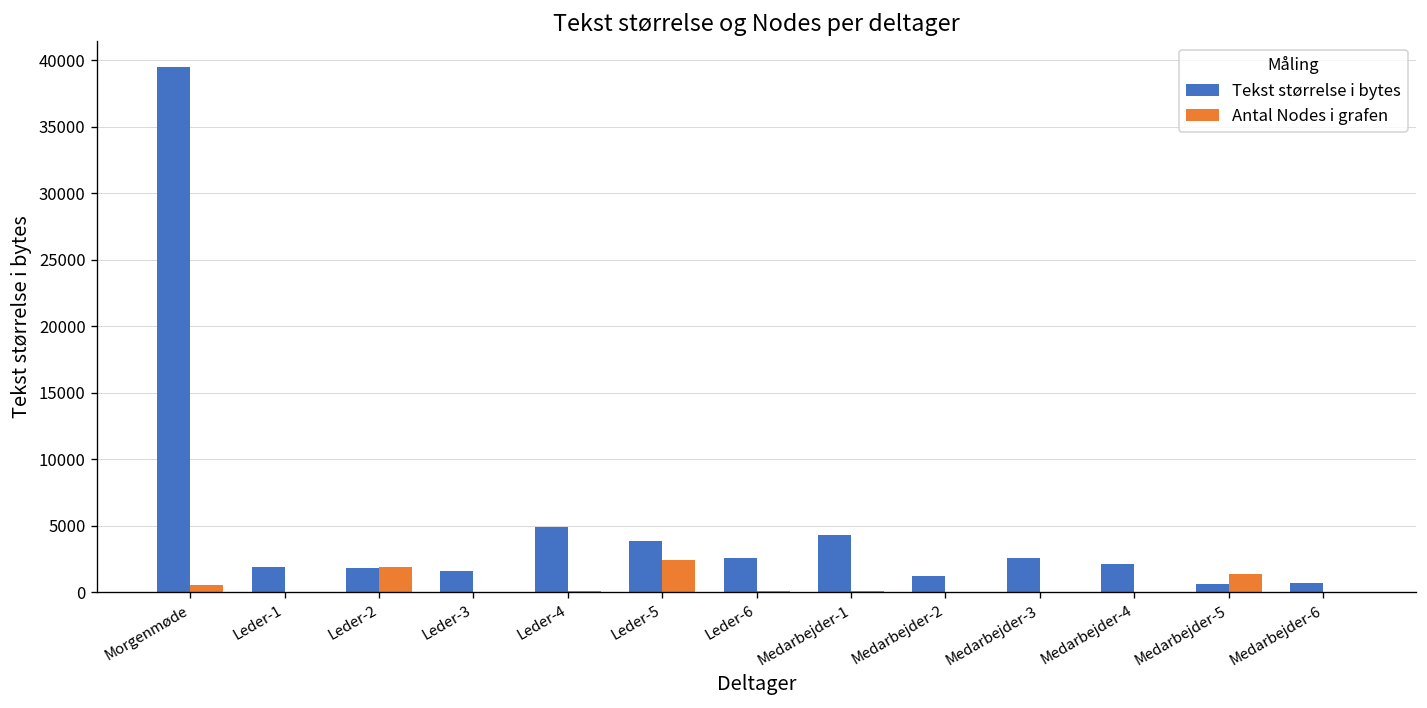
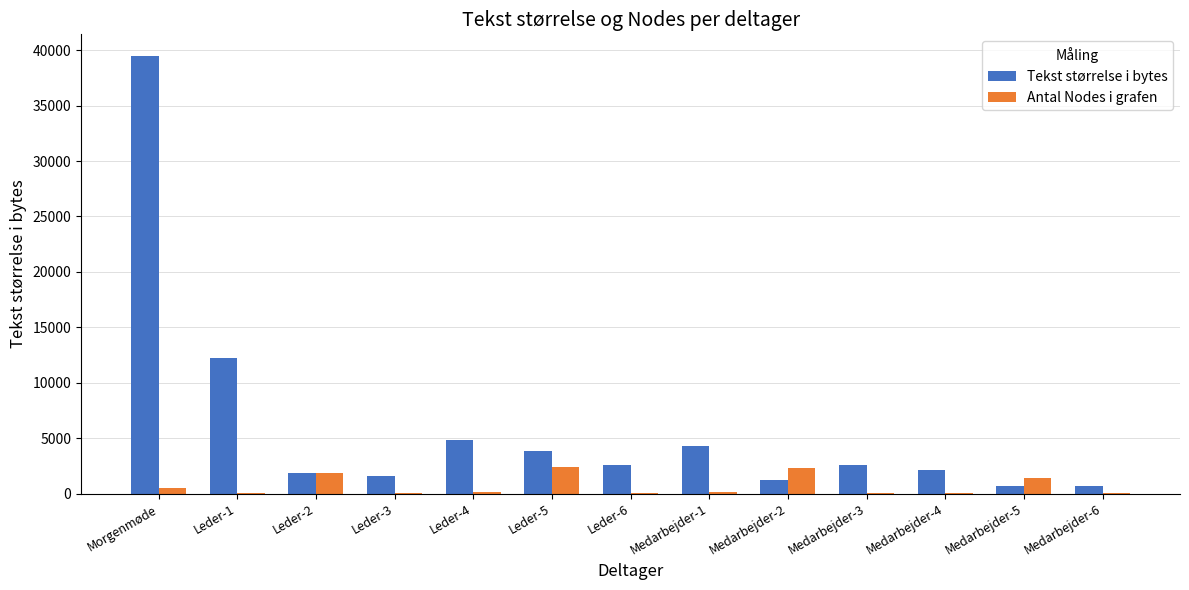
  {
    "Tekst størrelse i bytes": {
      "Morgenmøde": 39500,
-     "Leder-1": 1900,
+     "Leder-1": 12300,
      "Leder-2": 1800,
      "Leder-3": 1600,
      "Leder-4": 4900,
      "Leder-5": 3800,
      "Leder-6": 2600,
      "Medarbejder-1": 4300,
      "Medarbejder-2": 1300,
      "Medarbejder-3": 2600,
      "Medarbejder-4": 2100,
      "Medarbejder-5": 700,
      "Medarbejder-6": 700
    },
    "Antal Nodes i grafen": {
      "Morgenmøde": 500,
      "Leder-2": 1900,
      "Leder-5": 2400,
-     "Medarbejder-2": 0,
+     "Medarbejder-2": 2300,
      "Medarbejder-5": 1400
    }
  }
